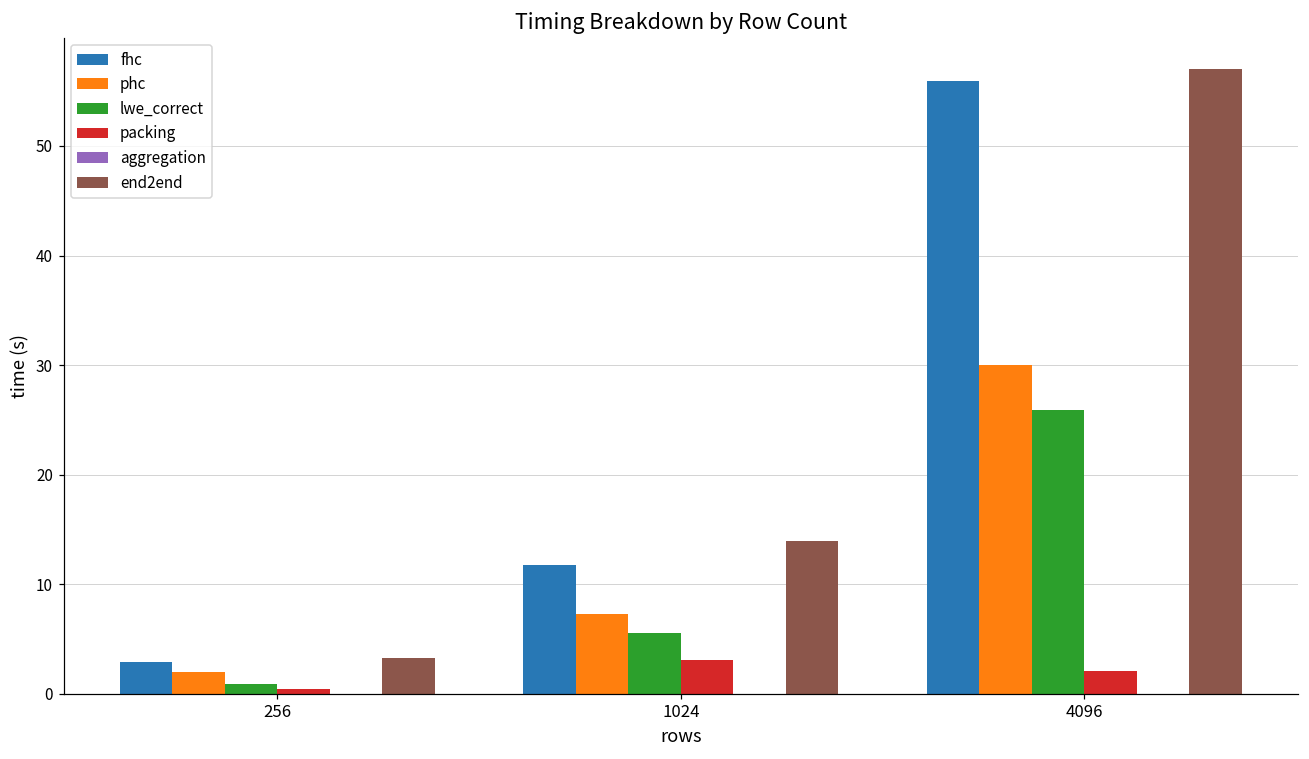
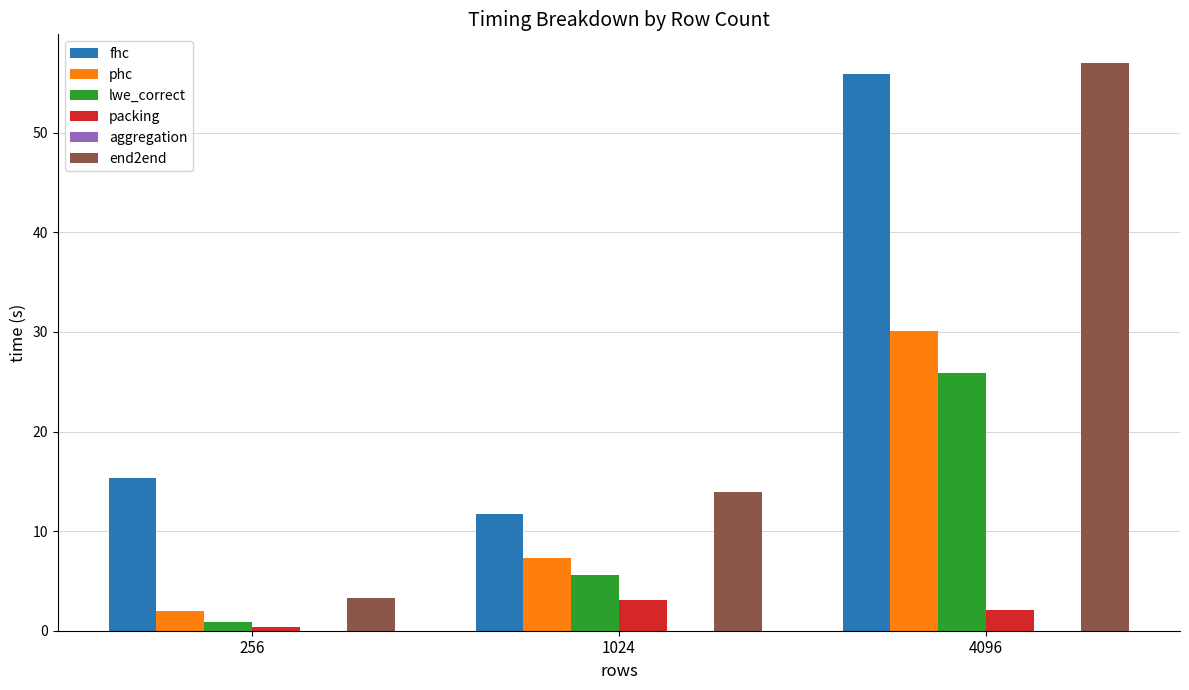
  {
    "fhc": {
-     "256": 3,
+     "256": 15,
      "1024": 12,
      "4096": 56
    },
    "phc": {
      "256": 2,
      "1024": 7,
      "4096": 30
    },
    "lwe_correct": {
      "256": 1,
      "1024": 6,
      "4096": 26
    },
    "packing": {
      "256": 0,
      "1024": 3,
      "4096": 2
    },
    "end2end": {
      "256": 3,
      "1024": 14,
      "4096": 57
    }
  }
